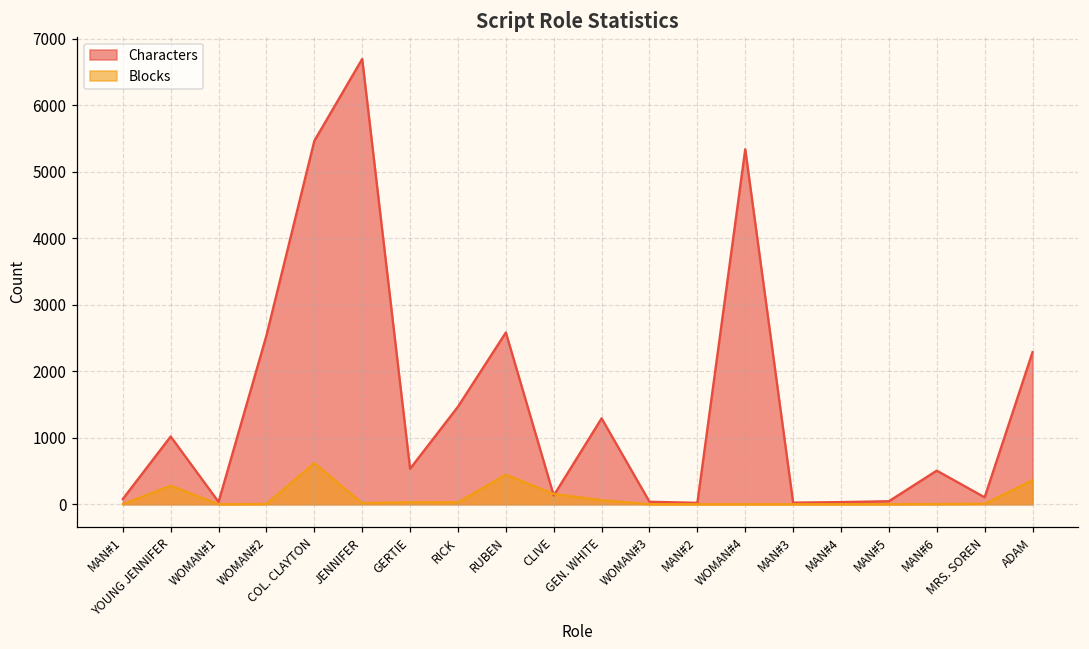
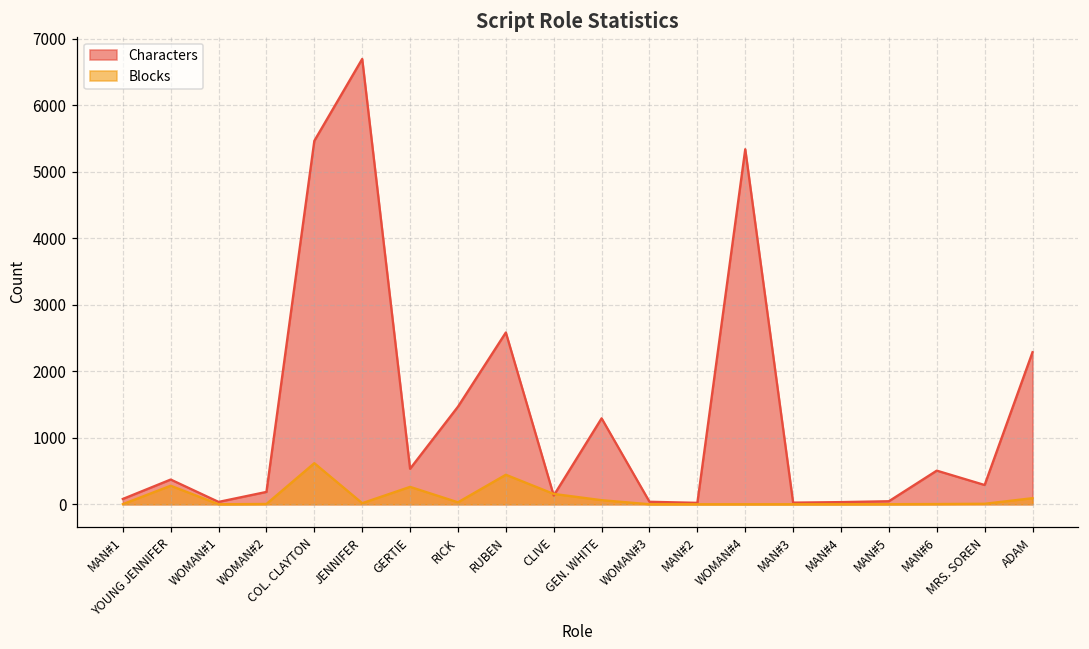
  {
    "Characters": {
      "MAN#1": 100,
-     "YOUNG JENNIFER": 1000,
-     "WOMAN#2": 2500,
+     "YOUNG JENNIFER": 400,
+     "WOMAN#2": 200,
      "COL. CLAYTON": 5500,
      "JENNIFER": 6700,
      "GERTIE": 500,
      "RICK": 1500,
      "RUBEN": 2600,
      "GEN. WHITE": 1300,
      "WOMAN#4": 5300,
      "MAN#5": 0,
      "MAN#6": 500,
-     "MRS. SOREN": 100,
+     "MRS. SOREN": 300,
      "ADAM": 2300
    },
    "Blocks": {
      "MAN#1": 0,
      "YOUNG JENNIFER": 300,
      "WOMAN#2": 0,
      "COL. CLAYTON": 600,
      "JENNIFER": 0,
-     "GERTIE": 0,
+     "GERTIE": 300,
      "RICK": 0,
      "RUBEN": 400,
      "GEN. WHITE": 100,
      "WOMAN#4": 0,
      "MAN#5": 0,
      "MAN#6": 0,
      "MRS. SOREN": 0,
-     "ADAM": 400
+     "ADAM": 100
    }
  }
